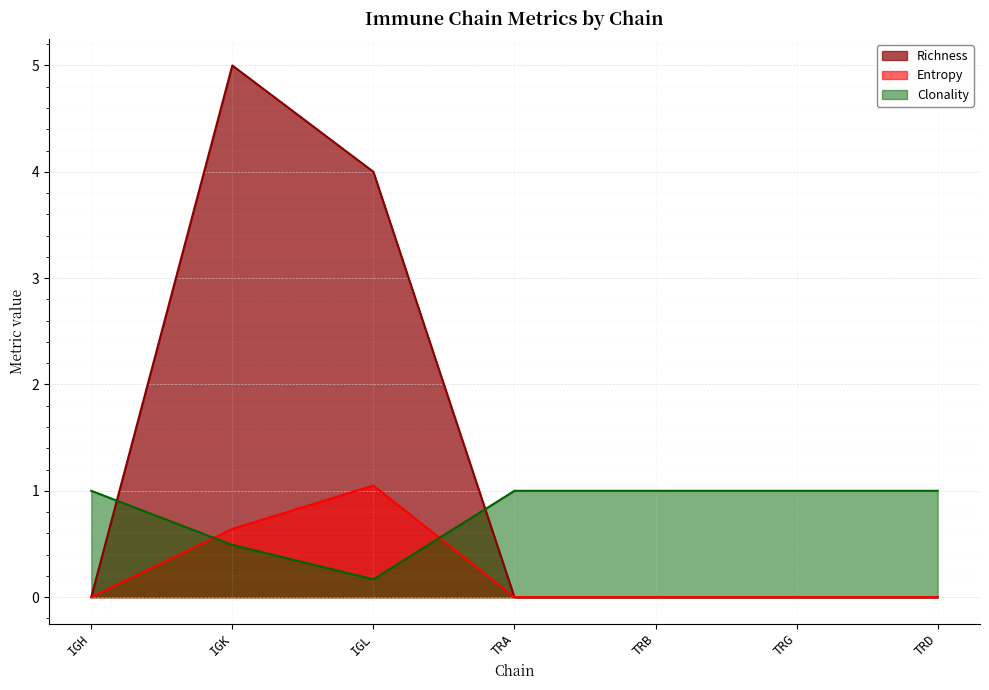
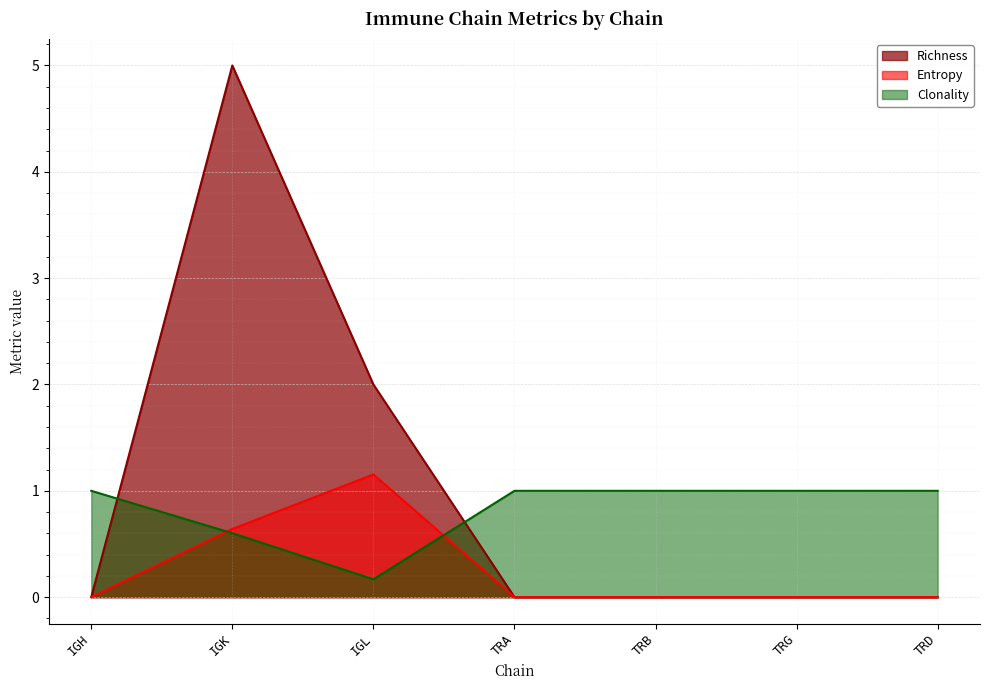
  {
    "Richness": {
      "IGK": 5,
-     "IGL": 4
+     "IGL": 2
    },
    "Entropy": {
      "IGK": 0.64,
-     "IGL": 1.05
+     "IGL": 1.15
    },
    "Clonality": {
      "IGH": 1.00,
-     "IGK": 0.49,
+     "IGK": 0.60,
      "IGL": 0.17,
      "TRA": 1.00,
      "TRB": 1.00,
      "TRG": 1.00,
      "TRD": 1.00
    }
  }
